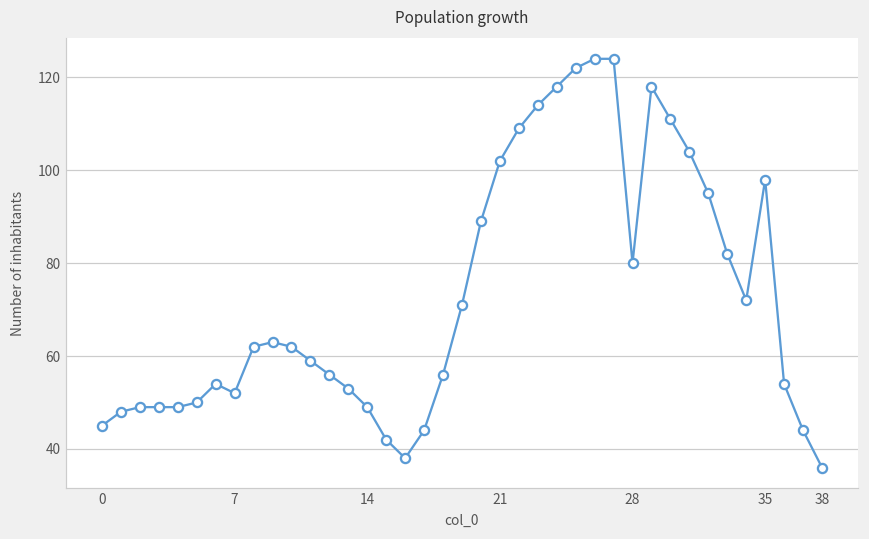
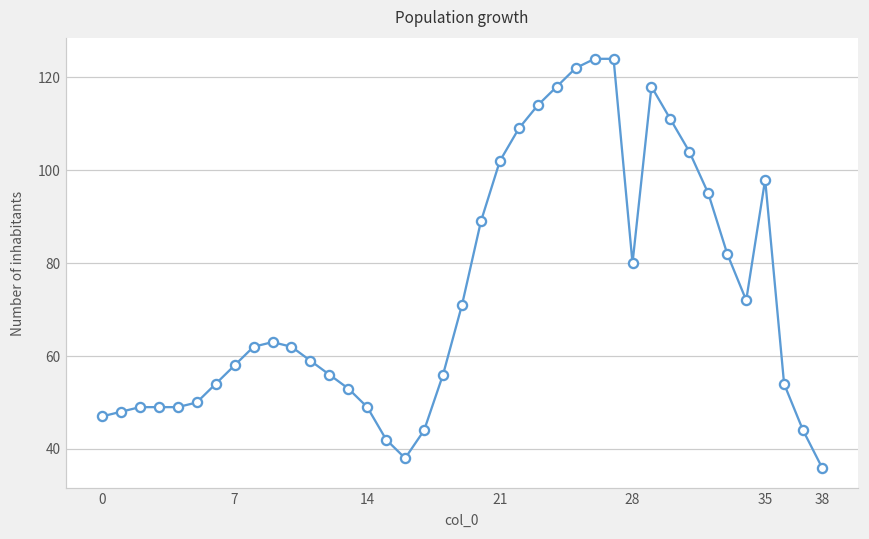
  {
-   "0": 45,
-   "7": 52,
+   "0": 47,
+   "7": 58,
    "14": 49,
    "21": 102,
    "28": 80,
    "35": 98,
    "38": 36
  }
